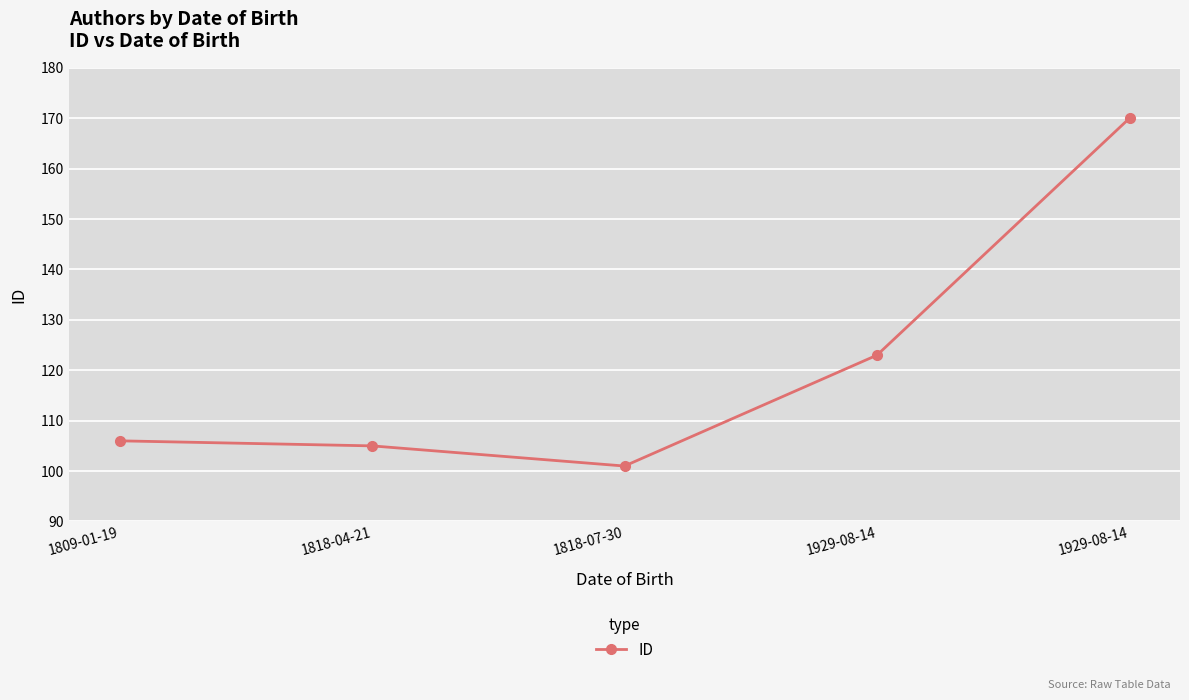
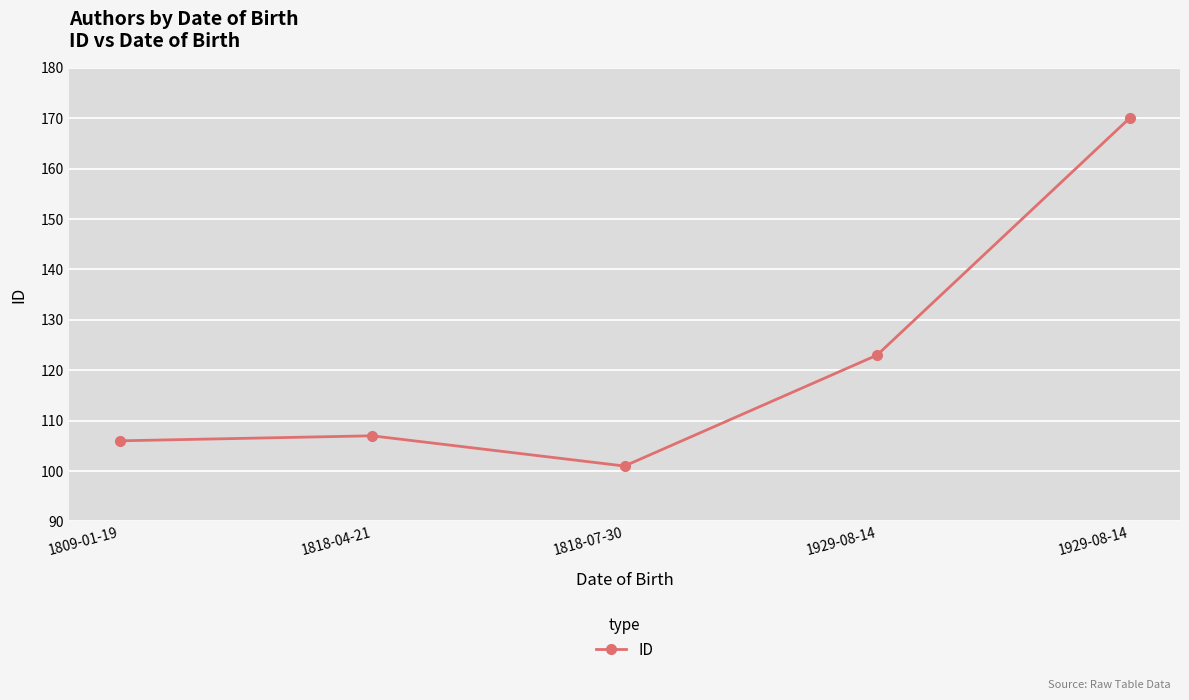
  {
    "1809-01-19": 106,
-   "1818-04-21": 105,
+   "1818-04-21": 107,
    "1818-07-30": 101
  }
